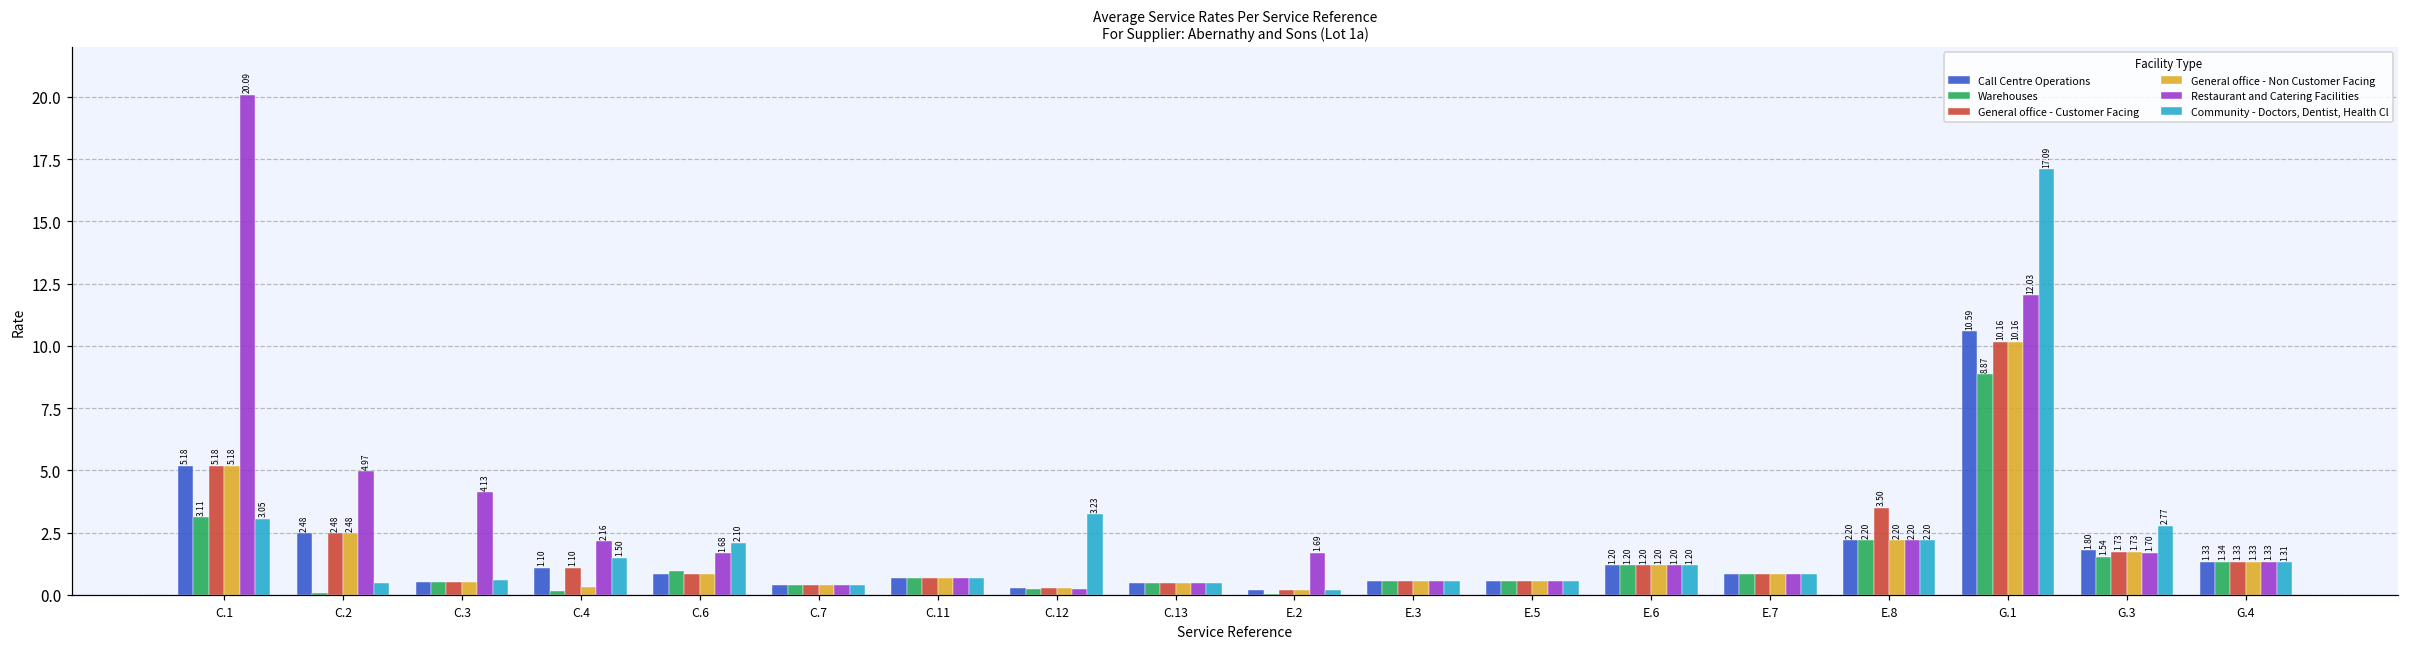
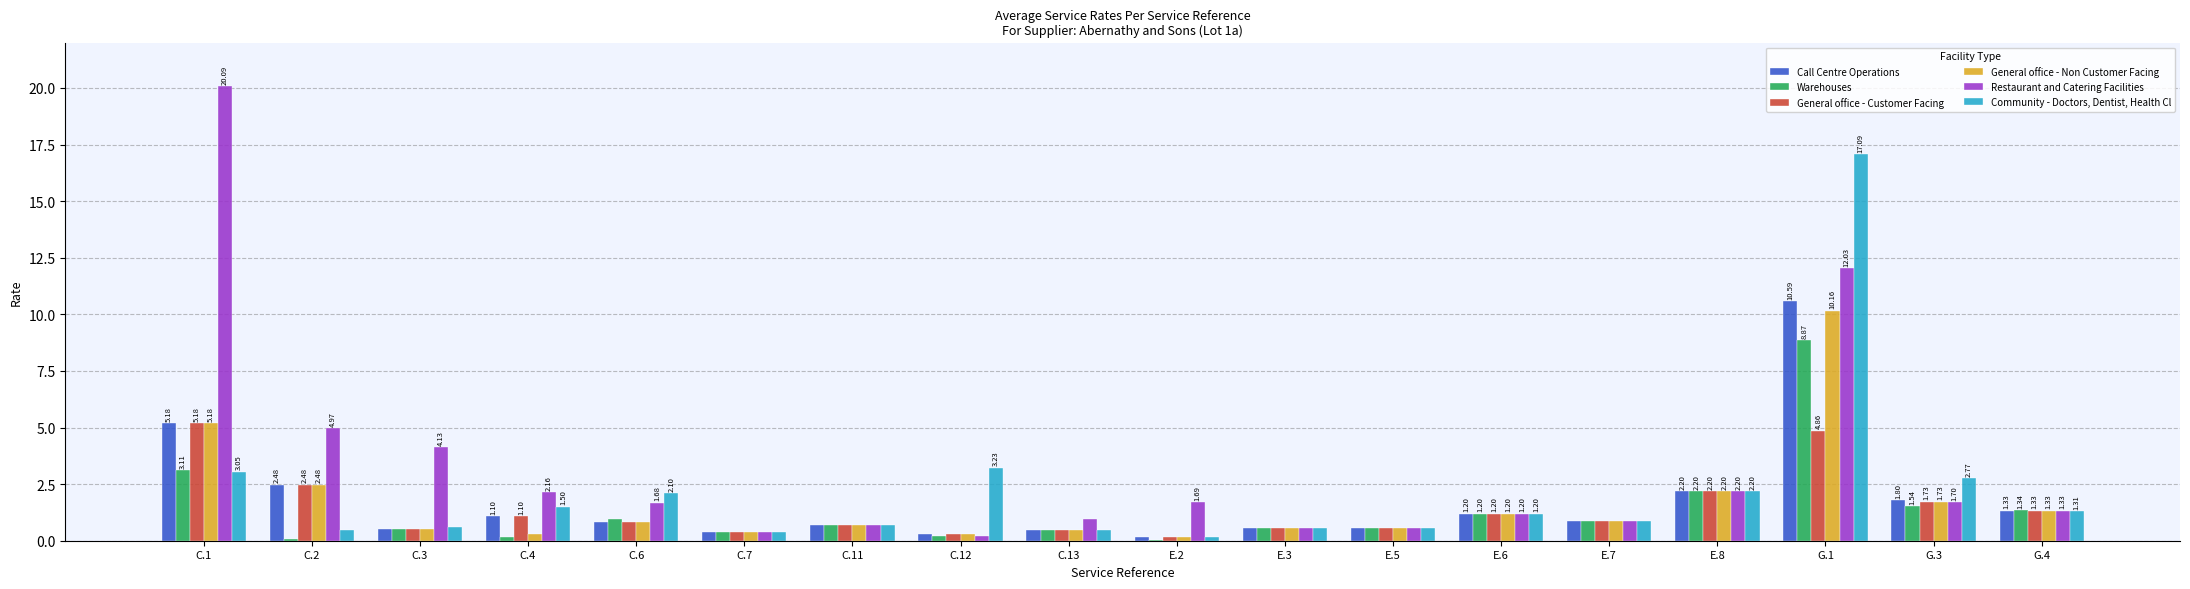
  {
    "Call Centre Operations": {
      "C.1": 5.18,
      "C.2": 2.48,
      "C.4": 1.10,
      "E.6": 1.20,
      "E.8": 2.20,
      "G.1": 10.59,
      "G.3": 1.80,
      "G.4": 1.33
    },
    "Warehouses": {
      "C.1": 3.11,
      "E.6": 1.20,
      "E.8": 2.20,
      "G.1": 8.87,
      "G.3": 1.54,
      "G.4": 1.34
    },
    "General office - Customer Facing": {
      "C.1": 5.18,
      "C.2": 2.48,
      "C.4": 1.10,
      "E.6": 1.20,
-     "E.8": 3.50,
-     "G.1": 10.16,
+     "E.8": 2.20,
+     "G.1": 4.86,
      "G.3": 1.73,
      "G.4": 1.33
    },
    "General office - Non Customer Facing": {
      "C.1": 5.18,
      "C.2": 2.48,
      "E.6": 1.20,
      "E.8": 2.20,
      "G.1": 10.16,
      "G.3": 1.73,
      "G.4": 1.33
    },
    "Restaurant and Catering Facilities": {
      "C.7": 0.4,
      "C.11": 0.7,
      "C.12": 0.2,
-     "C.13": 0.5,
+     "C.13": 1.0,
      "E.3": 0.6,
      "E.5": 0.6,
      "E.7": 0.9
    },
    "Community - Doctors, Dentist, Health Cl": {
      "C.1": 3.05,
      "C.4": 1.50,
      "C.6": 2.10,
      "C.12": 3.23,
      "E.6": 1.20,
      "E.8": 2.20,
      "G.1": 17.09,
      "G.3": 2.77,
      "G.4": 1.31
    }
  }
